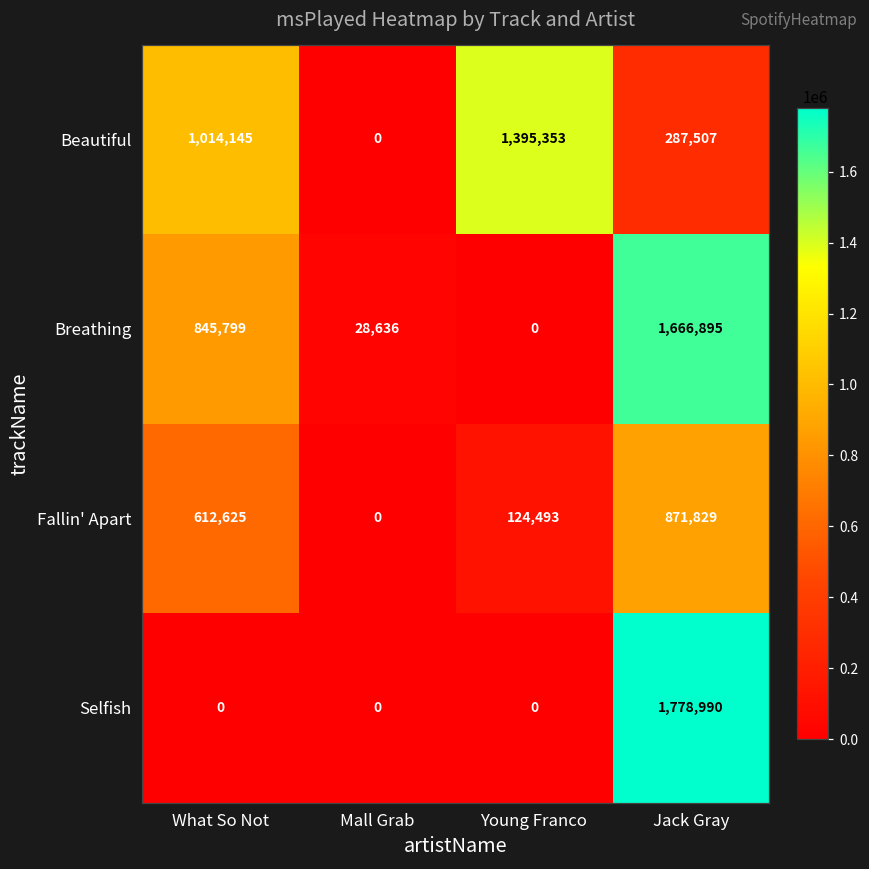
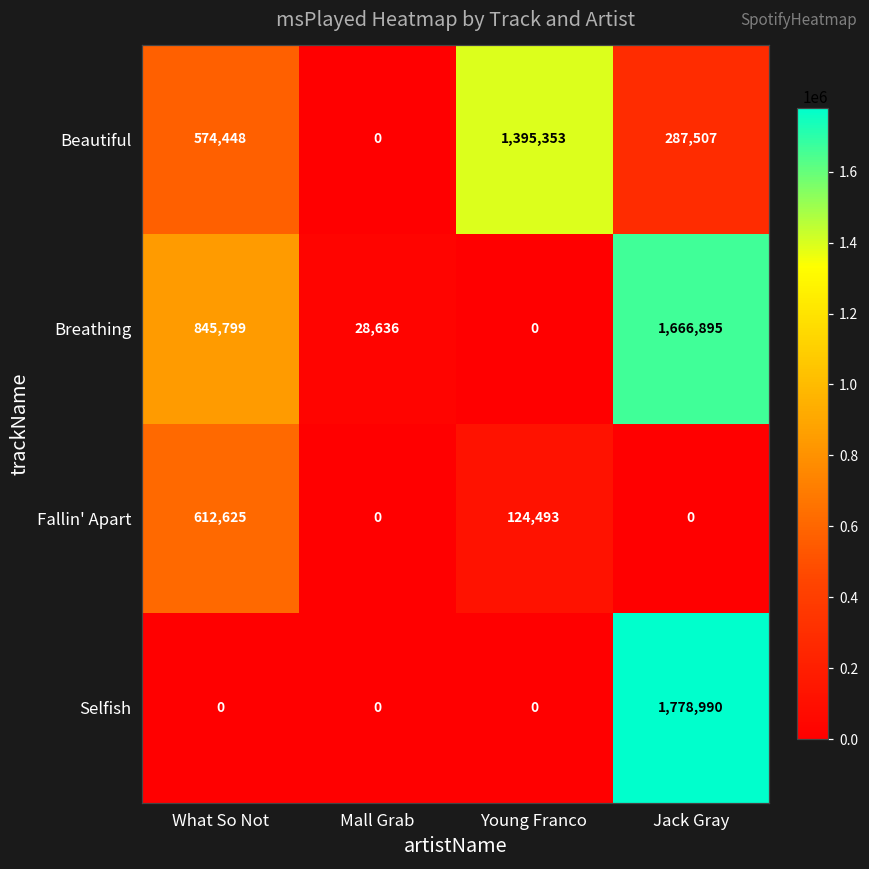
  {
    "Beautiful": {
-     "What So Not": "1,014,145",
+     "What So Not": "574,448",
      "Mall Grab": "0",
      "Young Franco": "1,395,353",
      "Jack Gray": "287,507"
    },
    "Breathing": {
      "What So Not": "845,799",
      "Mall Grab": "28,636",
      "Young Franco": "0",
      "Jack Gray": "1,666,895"
    },
    "Fallin' Apart": {
      "What So Not": "612,625",
      "Mall Grab": "0",
      "Young Franco": "124,493",
-     "Jack Gray": "871,829"
+     "Jack Gray": "0"
    },
    "Selfish": {
      "What So Not": "0",
      "Mall Grab": "0",
      "Young Franco": "0",
      "Jack Gray": "1,778,990"
    }
  }
